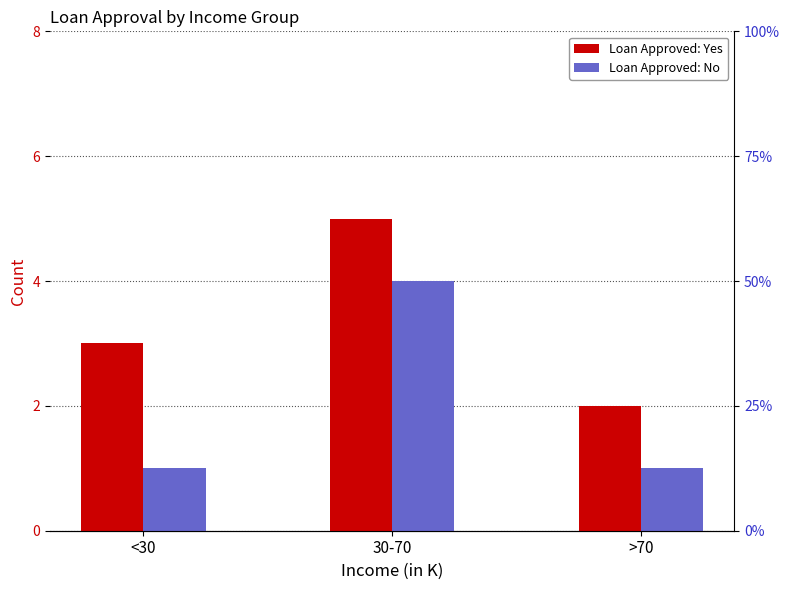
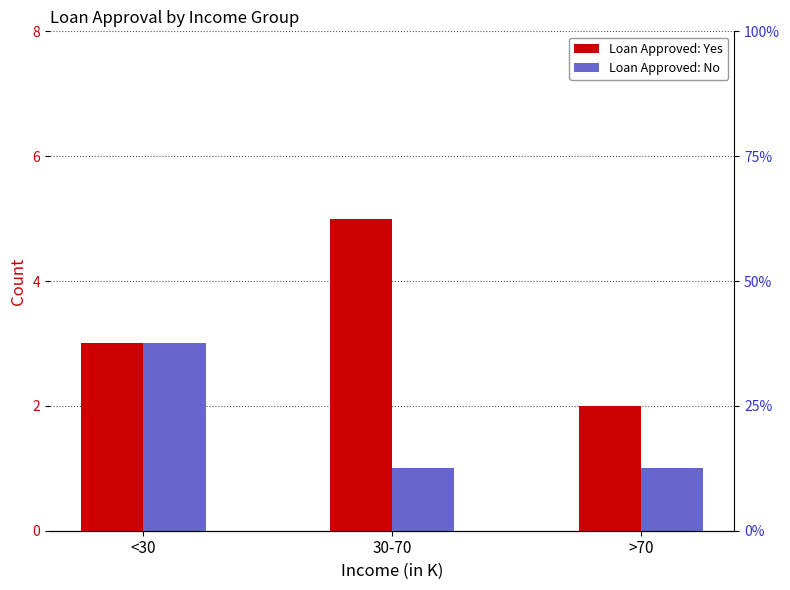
  {
    "Loan Approved: Yes": {
      "<30": 3,
      "30-70": 5,
      ">70": 2
    },
    "Loan Approved: No": {
-     "<30": 1,
-     "30-70": 4,
+     "<30": 3,
+     "30-70": 1,
      ">70": 1
    }
  }
